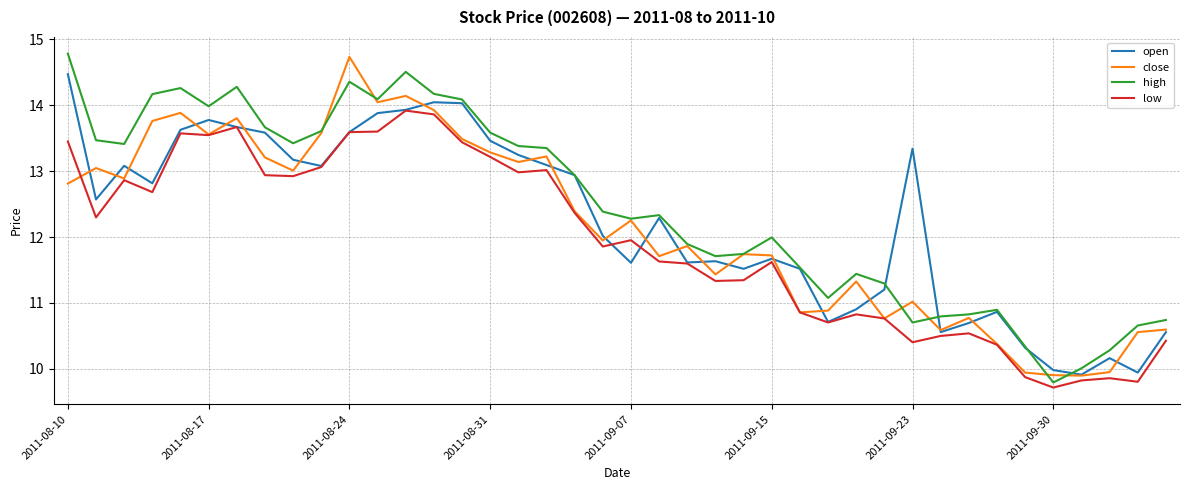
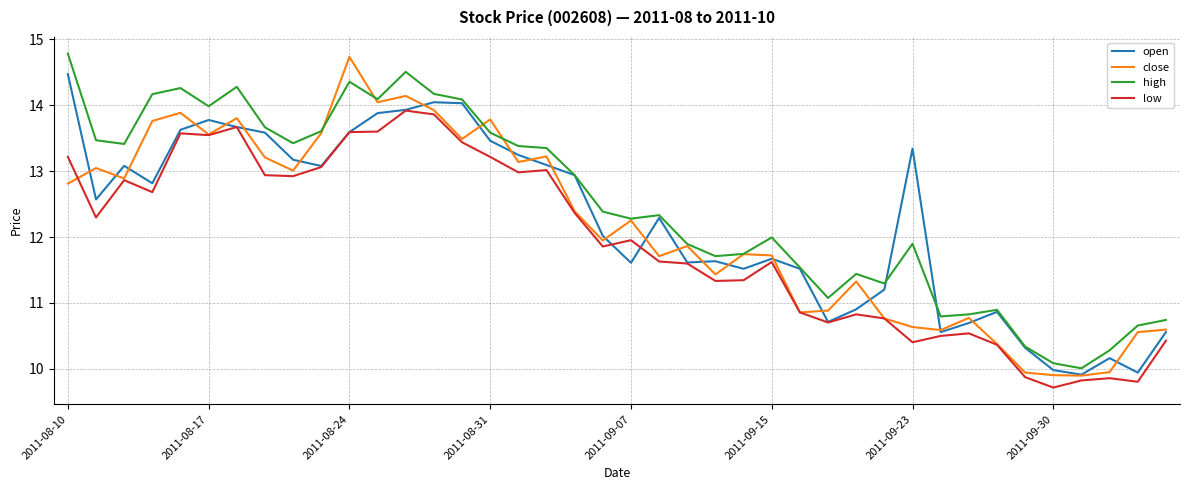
  {
    "open": {
      "2011-08-10": 14.5,
      "2011-08-17": 13.8,
      "2011-08-31": 13.5,
      "2011-09-07": 11.6,
      "2011-09-15": 11.7,
      "2011-09-23": 13.3,
      "2011-09-30": 10.0
    },
    "close": {
      "2011-08-10": 12.8,
      "2011-08-24": 14.7,
-     "2011-08-31": 13.3,
+     "2011-08-31": 13.8,
      "2011-09-15": 11.7,
-     "2011-09-23": 11.0,
+     "2011-09-23": 10.6,
      "2011-09-30": 9.9
    },
    "high": {
      "2011-08-10": 14.8,
      "2011-08-17": 14.0,
      "2011-08-24": 14.4,
      "2011-08-31": 13.6,
      "2011-09-15": 12.0,
-     "2011-09-23": 10.7,
-     "2011-09-30": 9.8
+     "2011-09-23": 11.9,
+     "2011-09-30": 10.1
    },
    "low": {
-     "2011-08-10": 13.4,
+     "2011-08-10": 13.2,
      "2011-08-31": 13.2,
      "2011-09-07": 12.0,
      "2011-09-15": 11.6,
      "2011-09-23": 10.4,
      "2011-09-30": 9.7
    }
  }
